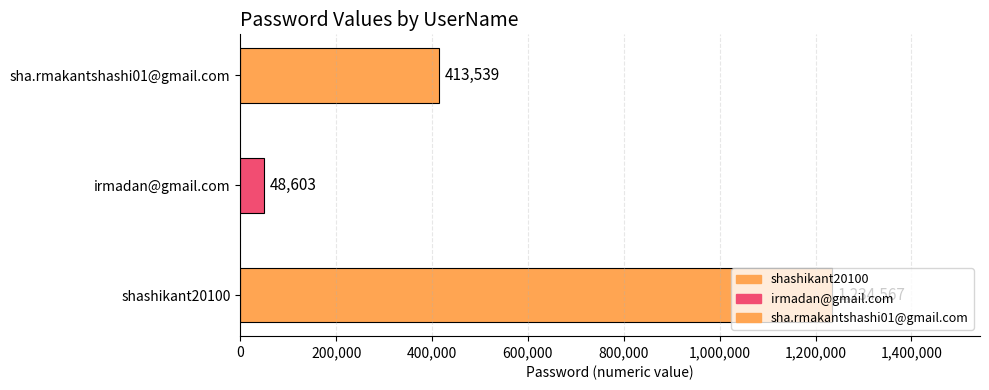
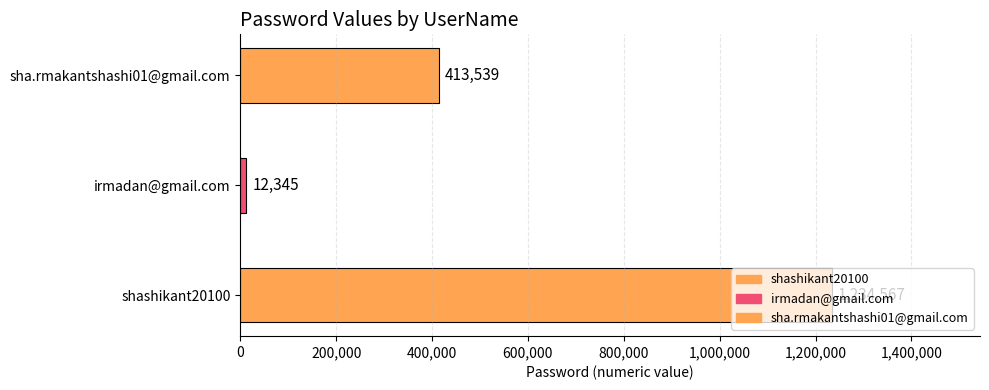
  {
    "sha.rmakantshashi01@gmail.com": "413,539",
-   "irmadan@gmail.com": "48,603"
+   "irmadan@gmail.com": "12,345"
  }
